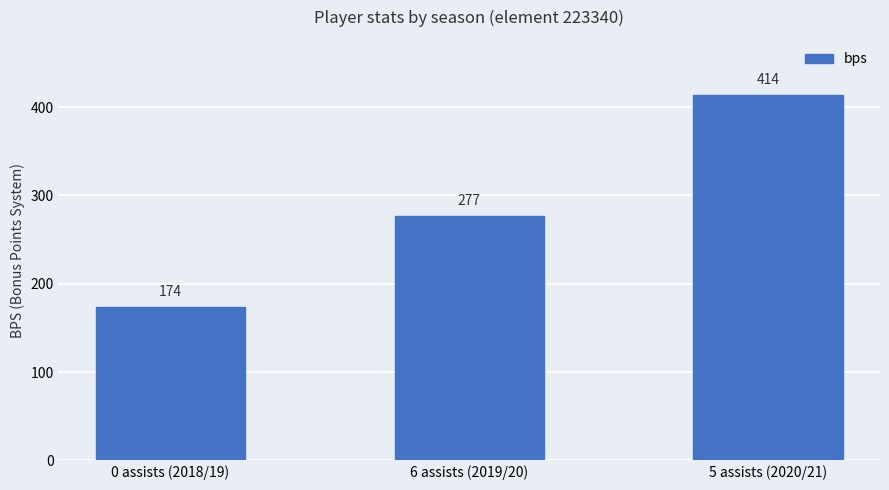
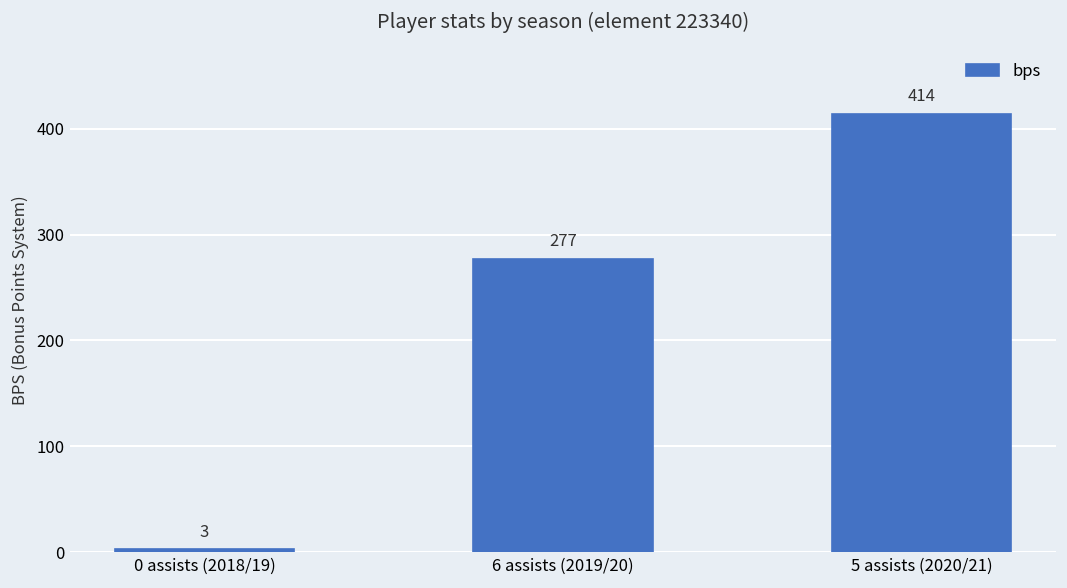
  {
-   "0 assists (2018/19)": 174,
+   "0 assists (2018/19)": 3,
    "6 assists (2019/20)": 277,
    "5 assists (2020/21)": 414
  }
